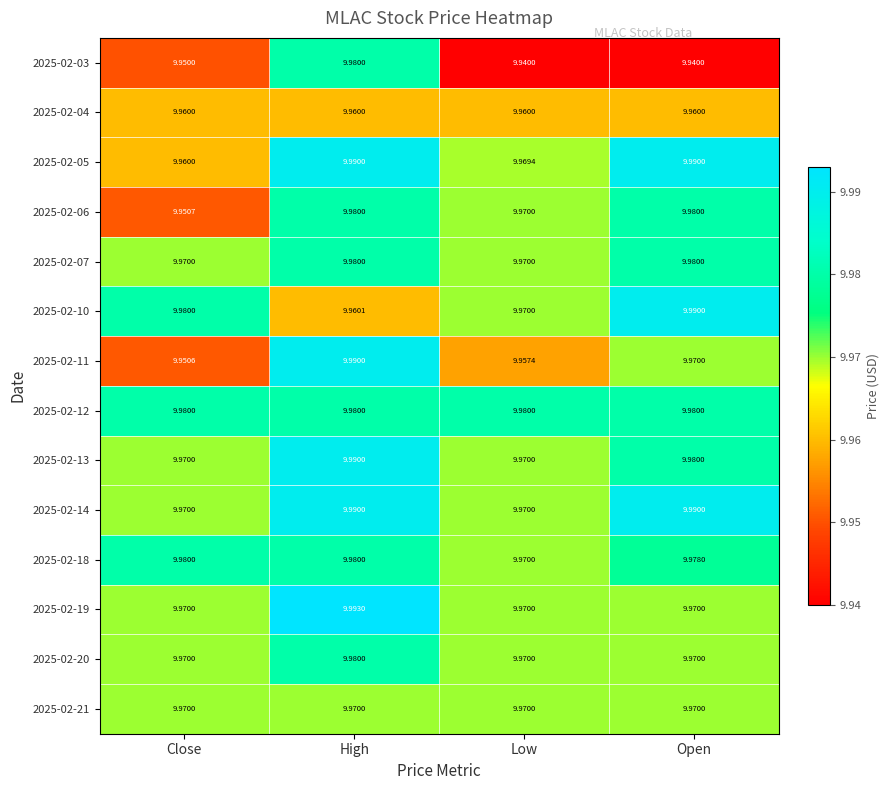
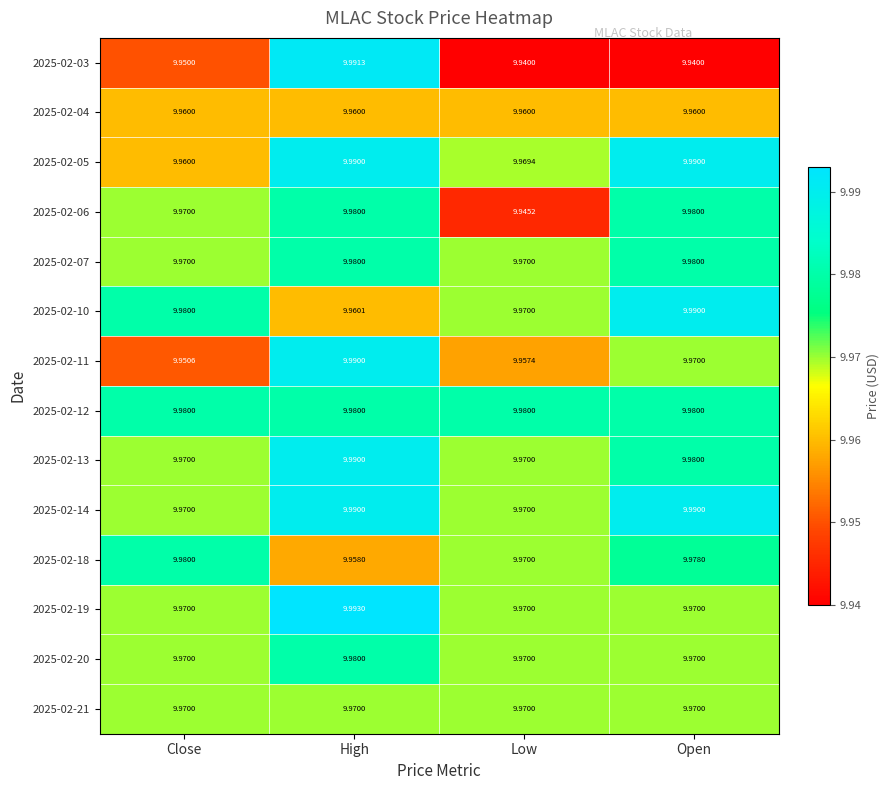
  {
    "2025-02-03": {
      "Close": 9.9500,
-     "High": 9.9800,
+     "High": 9.9913,
      "Low": 9.9400,
      "Open": 9.9400
    },
    "2025-02-04": {
      "Close": 9.9600,
      "High": 9.9600,
      "Low": 9.9600,
      "Open": 9.9600
    },
    "2025-02-05": {
      "Close": 9.9600,
      "High": 9.9900,
      "Low": 9.9694,
      "Open": 9.9900
    },
    "2025-02-06": {
-     "Close": 9.9507,
+     "Close": 9.9700,
      "High": 9.9800,
-     "Low": 9.9700,
+     "Low": 9.9452,
      "Open": 9.9800
    },
    "2025-02-07": {
      "Close": 9.9700,
      "High": 9.9800,
      "Low": 9.9700,
      "Open": 9.9800
    },
    "2025-02-10": {
      "Close": 9.9800,
      "High": 9.9601,
      "Low": 9.9700,
      "Open": 9.9900
    },
    "2025-02-11": {
      "Close": 9.9506,
      "High": 9.9900,
      "Low": 9.9574,
      "Open": 9.9700
    },
    "2025-02-12": {
      "Close": 9.9800,
      "High": 9.9800,
      "Low": 9.9800,
      "Open": 9.9800
    },
    "2025-02-13": {
      "Close": 9.9700,
      "High": 9.9900,
      "Low": 9.9700,
      "Open": 9.9800
    },
    "2025-02-14": {
      "Close": 9.9700,
      "High": 9.9900,
      "Low": 9.9700,
      "Open": 9.9900
    },
    "2025-02-18": {
      "Close": 9.9800,
-     "High": 9.9800,
+     "High": 9.9580,
      "Low": 9.9700,
      "Open": 9.9780
    },
    "2025-02-19": {
      "Close": 9.9700,
      "High": 9.9930,
      "Low": 9.9700,
      "Open": 9.9700
    },
    "2025-02-20": {
      "Close": 9.9700,
      "High": 9.9800,
      "Low": 9.9700,
      "Open": 9.9700
    },
    "2025-02-21": {
      "Close": 9.9700,
      "High": 9.9700,
      "Low": 9.9700,
      "Open": 9.9700
    }
  }
